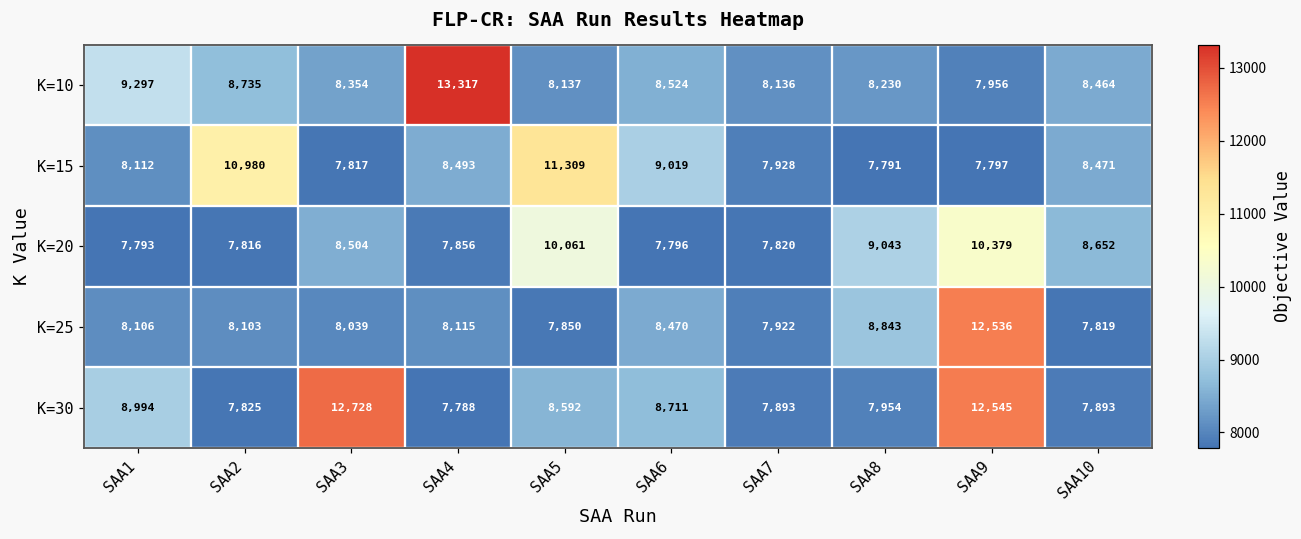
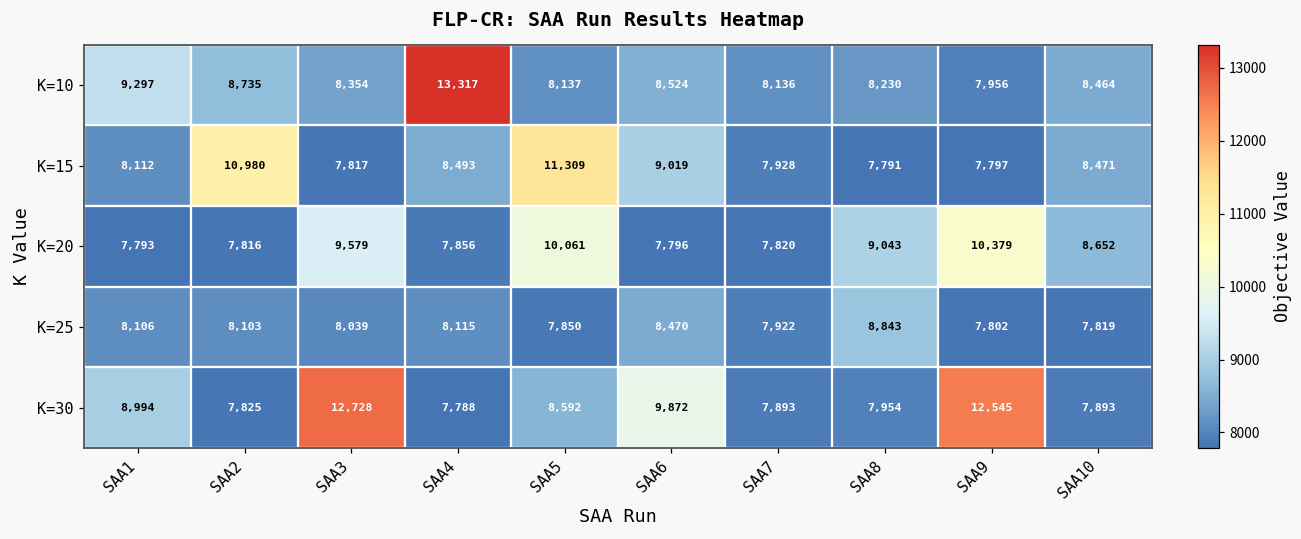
  {
    "K=10": {
      "SAA1": "9,297",
      "SAA2": "8,735",
      "SAA3": "8,354",
      "SAA4": "13,317",
      "SAA5": "8,137",
      "SAA6": "8,524",
      "SAA7": "8,136",
      "SAA8": "8,230",
      "SAA9": "7,956",
      "SAA10": "8,464"
    },
    "K=15": {
      "SAA1": "8,112",
      "SAA2": "10,980",
      "SAA3": "7,817",
      "SAA4": "8,493",
      "SAA5": "11,309",
      "SAA6": "9,019",
      "SAA7": "7,928",
      "SAA8": "7,791",
      "SAA9": "7,797",
      "SAA10": "8,471"
    },
    "K=20": {
      "SAA1": "7,793",
      "SAA2": "7,816",
-     "SAA3": "8,504",
+     "SAA3": "9,579",
      "SAA4": "7,856",
      "SAA5": "10,061",
      "SAA6": "7,796",
      "SAA7": "7,820",
      "SAA8": "9,043",
      "SAA9": "10,379",
      "SAA10": "8,652"
    },
    "K=25": {
      "SAA1": "8,106",
      "SAA2": "8,103",
      "SAA3": "8,039",
      "SAA4": "8,115",
      "SAA5": "7,850",
      "SAA6": "8,470",
      "SAA7": "7,922",
      "SAA8": "8,843",
-     "SAA9": "12,536",
+     "SAA9": "7,802",
      "SAA10": "7,819"
    },
    "K=30": {
      "SAA1": "8,994",
      "SAA2": "7,825",
      "SAA3": "12,728",
      "SAA4": "7,788",
      "SAA5": "8,592",
-     "SAA6": "8,711",
+     "SAA6": "9,872",
      "SAA7": "7,893",
      "SAA8": "7,954",
      "SAA9": "12,545",
      "SAA10": "7,893"
    }
  }
